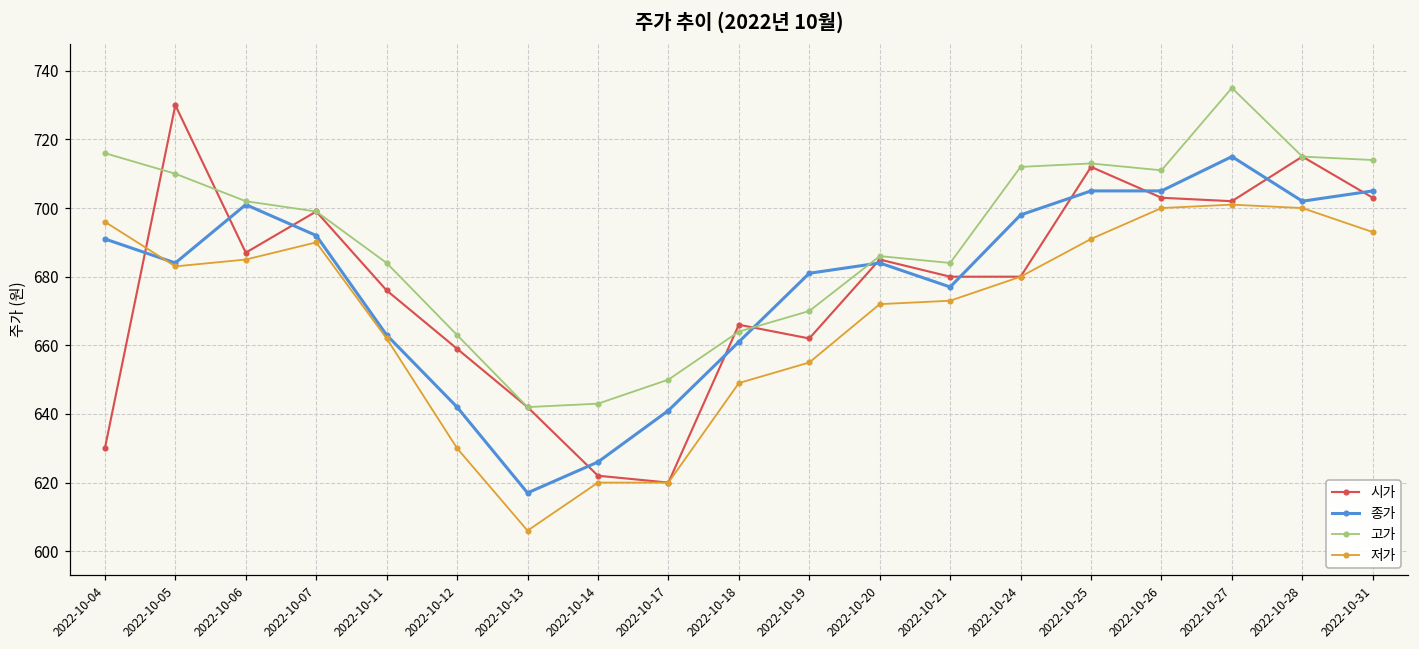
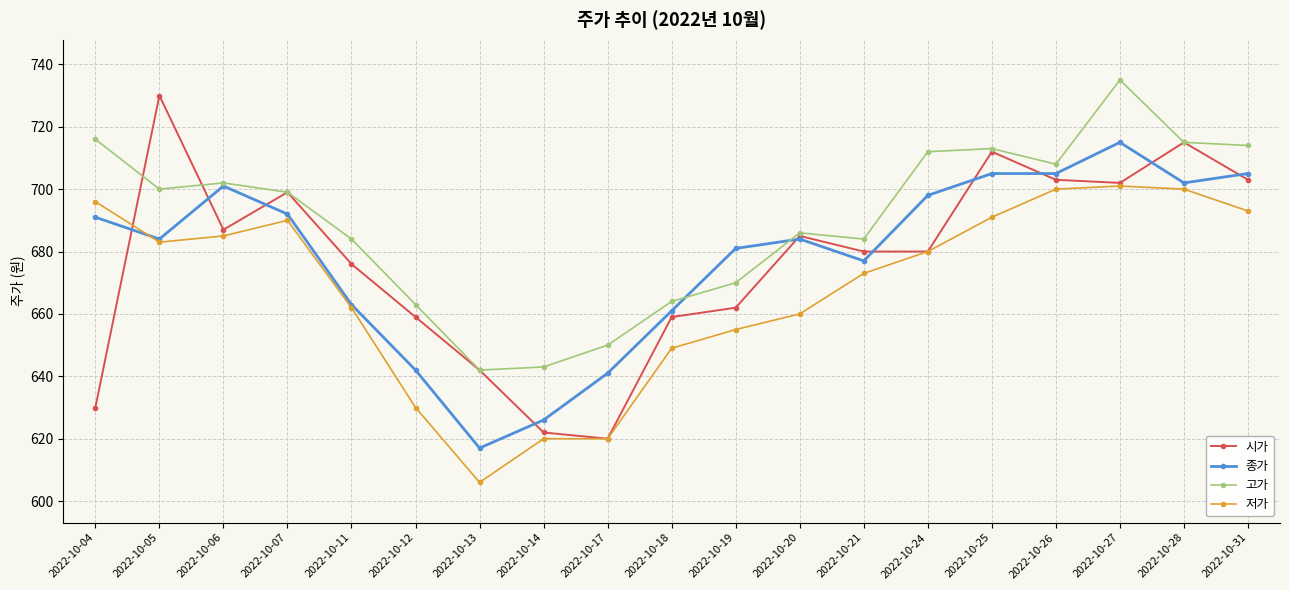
  {
    "시가": {
      "2022-10-04": 630,
      "2022-10-05": 730,
      "2022-10-06": 687,
      "2022-10-11": 676,
      "2022-10-12": 659,
      "2022-10-14": 622,
-     "2022-10-18": 666,
+     "2022-10-18": 659,
      "2022-10-19": 662,
      "2022-10-20": 685,
      "2022-10-21": 680,
      "2022-10-25": 712,
      "2022-10-26": 703,
      "2022-10-27": 702,
      "2022-10-31": 703
    },
    "종가": {
      "2022-10-04": 691,
      "2022-10-05": 684,
      "2022-10-06": 701,
      "2022-10-07": 692,
      "2022-10-11": 663,
      "2022-10-12": 642,
      "2022-10-13": 617,
      "2022-10-14": 626,
      "2022-10-17": 641,
      "2022-10-18": 661,
      "2022-10-19": 681,
      "2022-10-20": 684,
      "2022-10-21": 677,
      "2022-10-24": 698,
      "2022-10-25": 705,
      "2022-10-26": 705,
      "2022-10-27": 715,
      "2022-10-28": 702,
      "2022-10-31": 705
    },
    "고가": {
      "2022-10-04": 716,
-     "2022-10-05": 710,
+     "2022-10-05": 700,
      "2022-10-06": 702,
      "2022-10-11": 684,
      "2022-10-12": 663,
      "2022-10-14": 643,
      "2022-10-17": 650,
      "2022-10-18": 664,
      "2022-10-19": 670,
      "2022-10-20": 686,
      "2022-10-21": 684,
      "2022-10-24": 712,
      "2022-10-25": 713,
-     "2022-10-26": 711,
+     "2022-10-26": 708,
      "2022-10-27": 735,
      "2022-10-31": 714
    },
    "저가": {
      "2022-10-04": 696,
      "2022-10-05": 683,
      "2022-10-06": 685,
      "2022-10-07": 690,
      "2022-10-11": 662,
      "2022-10-12": 630,
      "2022-10-13": 606,
      "2022-10-14": 620,
      "2022-10-18": 649,
      "2022-10-19": 655,
-     "2022-10-20": 672,
+     "2022-10-20": 660,
      "2022-10-21": 673,
      "2022-10-25": 691,
      "2022-10-26": 700,
      "2022-10-27": 701,
      "2022-10-28": 700,
      "2022-10-31": 693
    }
  }
